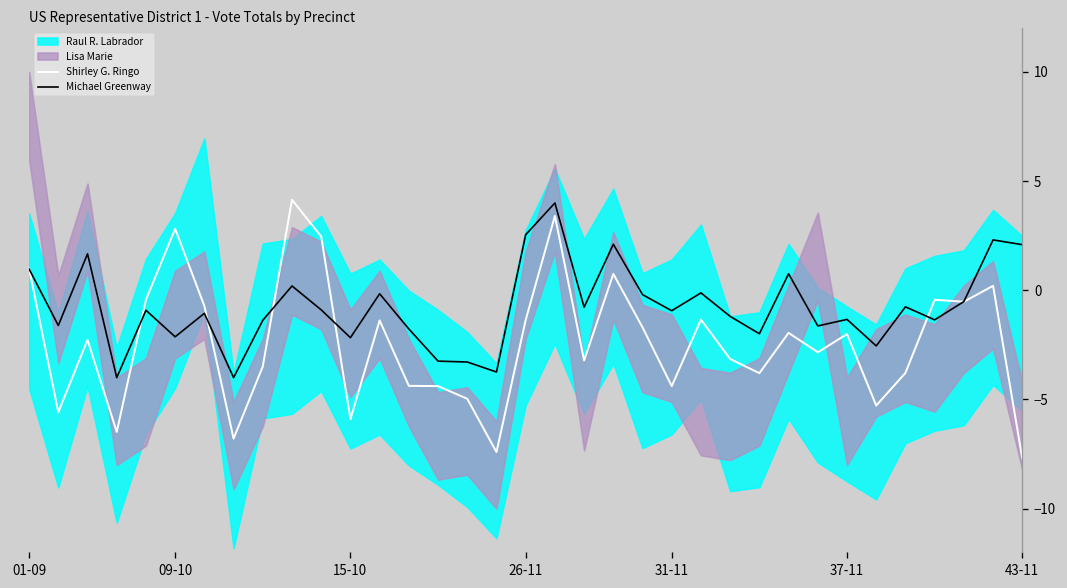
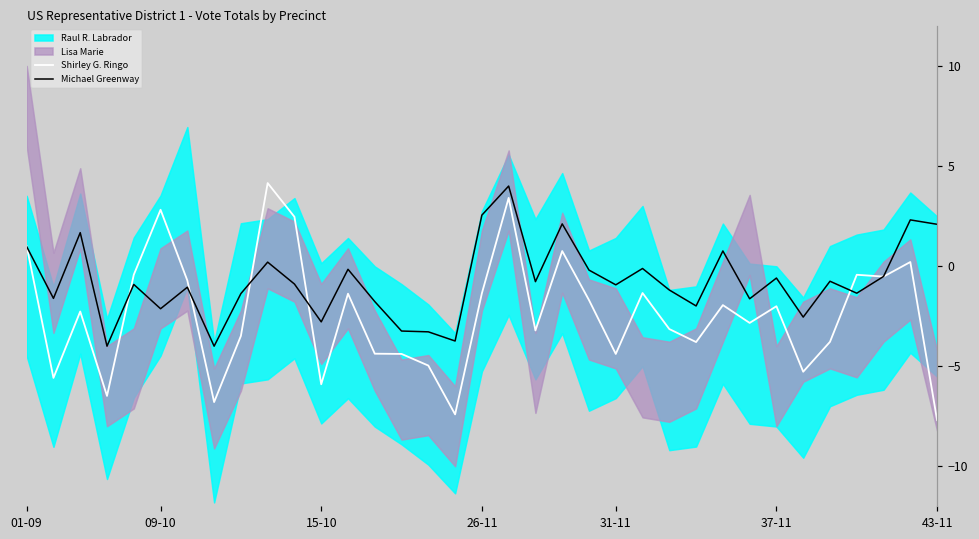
  {
    "Shirley G. Ringo": {
      "09-10": 2.8,
      "15-10": -5.9,
      "26-11": -1.4,
      "31-11": -4.4,
      "37-11": -2.0,
      "43-11": -7.7
    },
    "Michael Greenway": {
      "09-10": -2.1,
-     "15-10": -2.2,
+     "15-10": -2.8,
      "26-11": 2.5,
      "31-11": -0.9,
-     "37-11": -1.3,
+     "37-11": -0.6,
      "43-11": 2.1
    }
  }
